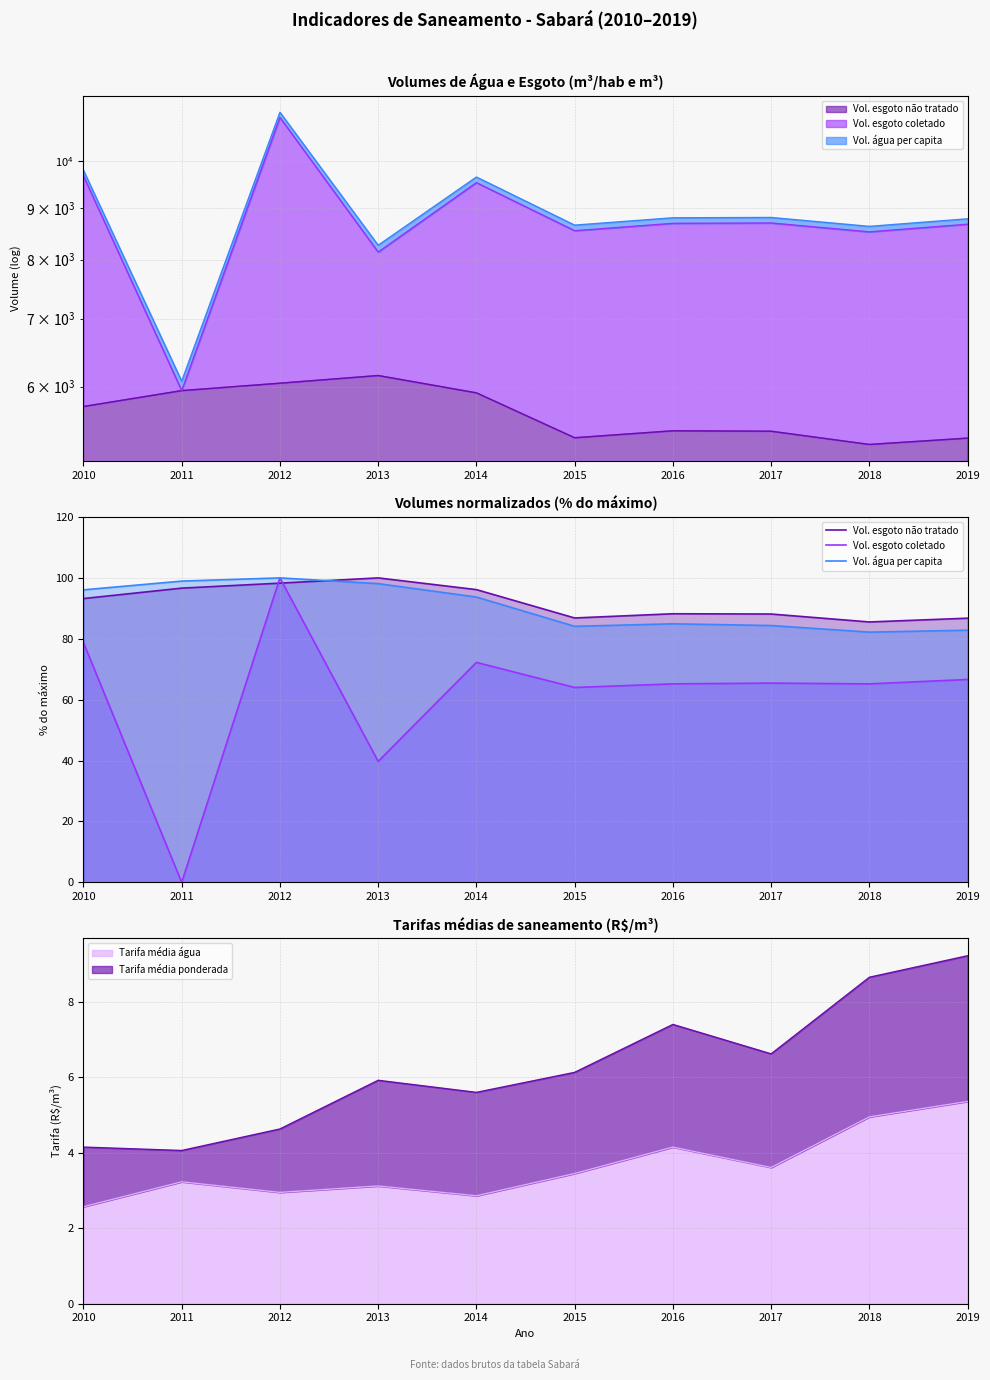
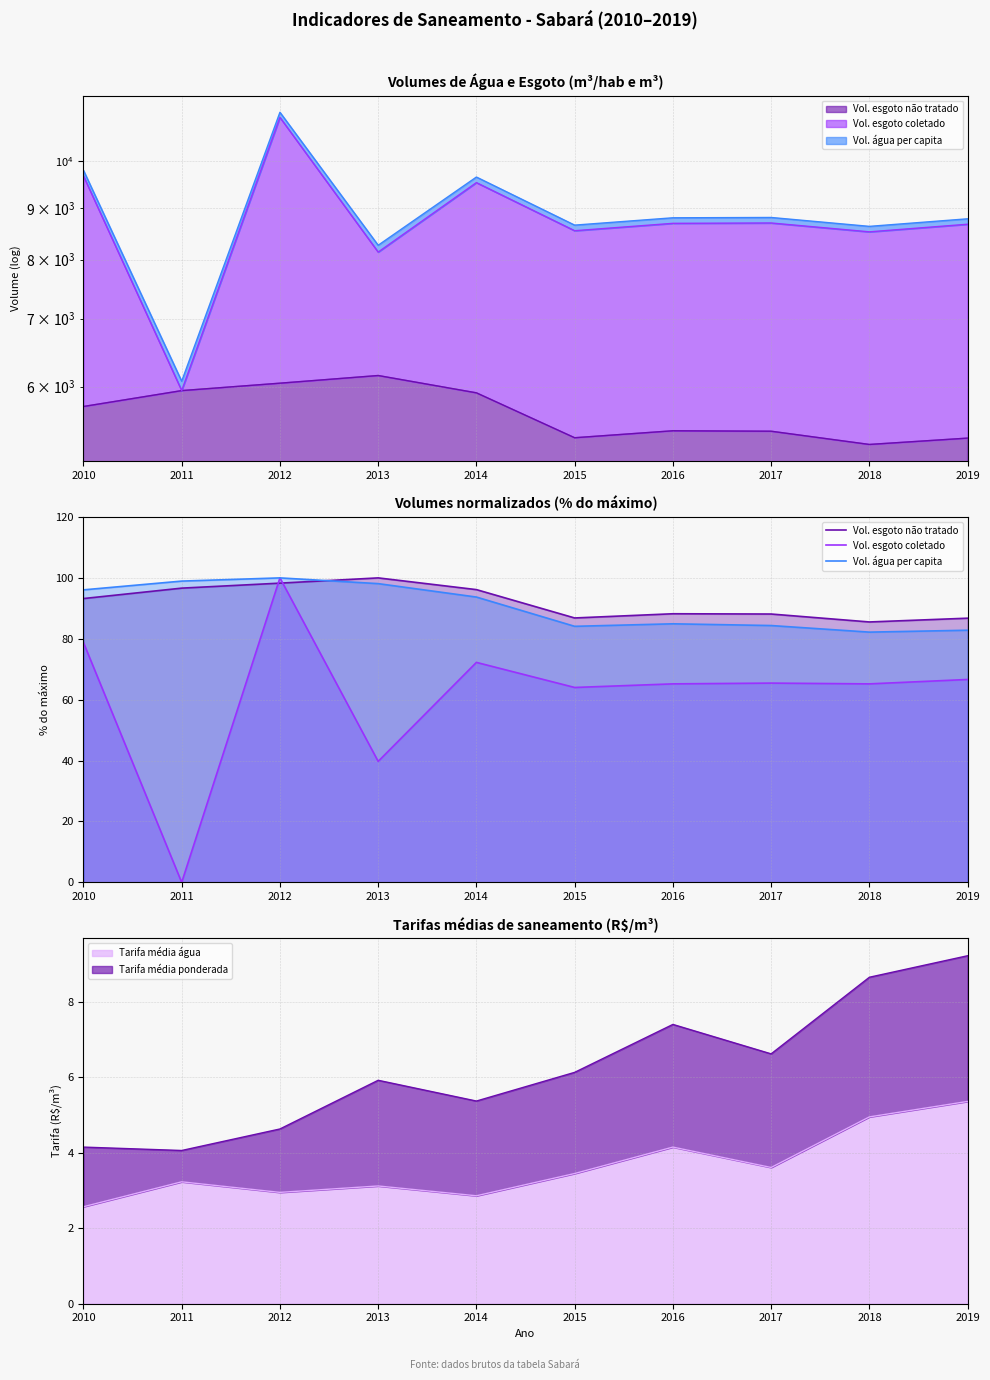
  {
    "Volumes normalizados (% do máximo)": {
      "Vol. esgoto não tratado": {
        "2010": 93,
        "2011": 97,
        "2012": 98,
        "2013": 100,
        "2014": 96,
        "2015": 87,
        "2016": 88,
        "2017": 88,
        "2018": 86,
        "2019": 87
      },
      "Vol. esgoto coletado": {
        "2010": 79,
        "2011": 0,
        "2013": 40,
        "2014": 72,
        "2015": 64,
        "2016": 65,
        "2017": 65,
        "2018": 65,
        "2019": 67
      },
      "Vol. água per capita": {
        "2010": 96,
        "2011": 99,
        "2013": 98,
        "2014": 94,
        "2015": 84,
        "2016": 85,
        "2017": 84,
        "2018": 82,
        "2019": 83
      }
    },
    "Tarifas médias de saneamento (R$/m³)": {
      "Tarifa média água": {
        "2010": 2.6,
        "2011": 3.2,
        "2012": 3.0,
        "2013": 3.1,
        "2014": 2.9,
        "2015": 3.5,
        "2016": 4.2,
        "2017": 3.6,
        "2018": 5.0,
        "2019": 5.4
      },
      "Tarifa média ponderada": {
        "2010": 1.6,
        "2011": 0.8,
        "2012": 1.7,
        "2013": 2.8,
-       "2014": 2.7,
+       "2014": 2.5,
        "2015": 2.7,
        "2016": 3.3,
        "2017": 3.0,
        "2018": 3.7,
        "2019": 3.9
      }
    }
  }
